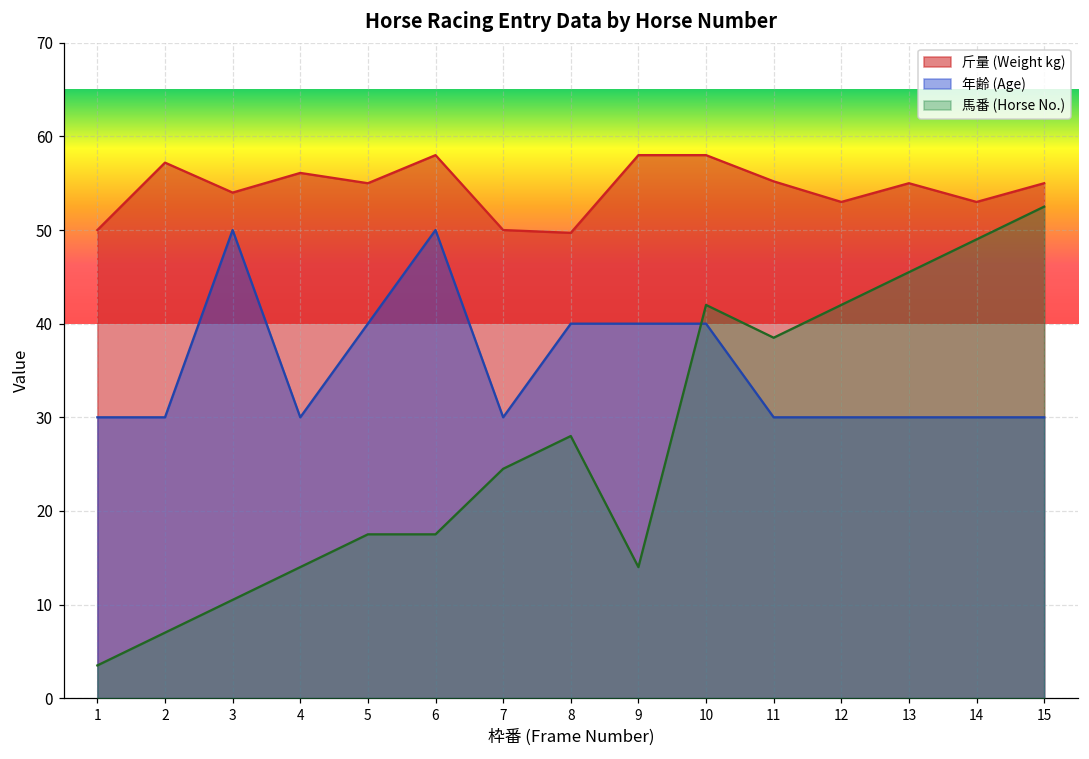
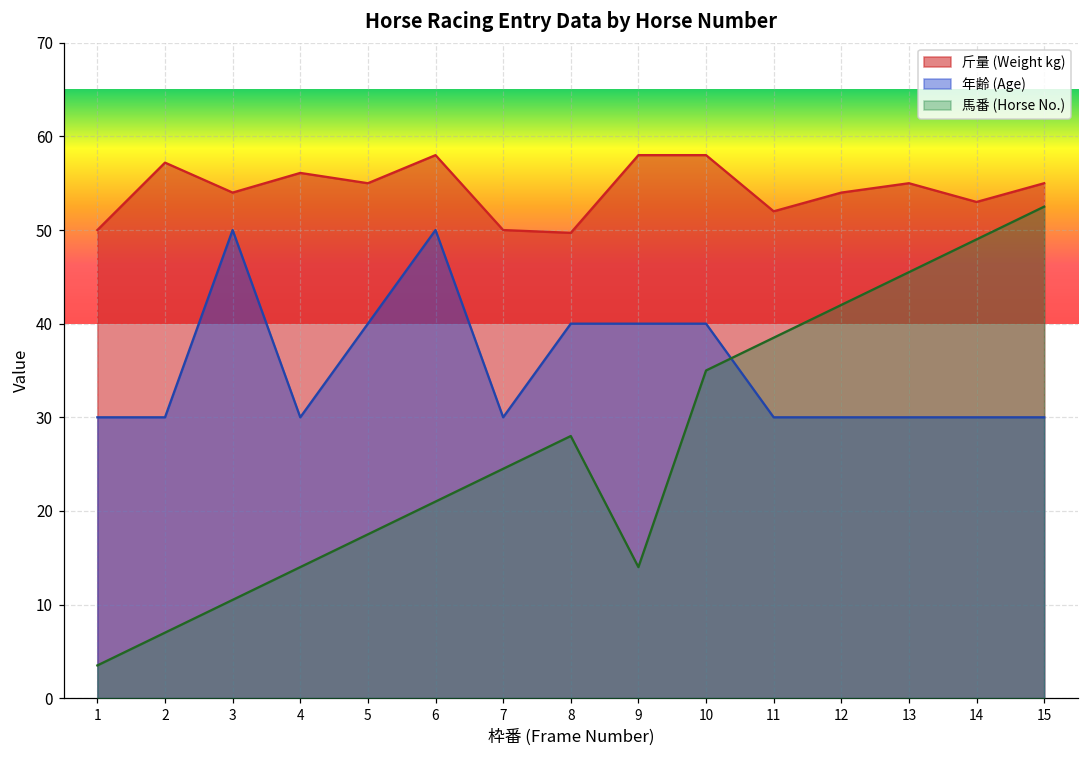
  {
    "斤量 (Weight kg)": {
      "1": 50,
      "2": 57,
      "3": 54,
      "4": 56,
      "5": 55,
      "6": 58,
      "7": 50,
      "8": 50,
      "9": 58,
      "10": 58,
-     "11": 55,
-     "12": 53,
+     "11": 52,
+     "12": 54,
      "13": 55,
      "14": 53,
      "15": 55
    },
    "年齢 (Age)": {
      "1": 30,
      "2": 30,
      "3": 50,
      "4": 30,
      "5": 40,
      "6": 50,
      "7": 30,
      "8": 40,
      "9": 40,
      "10": 40,
      "11": 30,
      "12": 30,
      "13": 30,
      "14": 30,
      "15": 30
    },
    "馬番 (Horse No.)": {
      "1": 4,
      "2": 7,
      "3": 11,
      "4": 14,
      "5": 18,
-     "6": 18,
+     "6": 21,
      "7": 25,
      "8": 28,
      "9": 14,
-     "10": 42,
+     "10": 35,
      "11": 39,
      "12": 42,
      "13": 46,
      "14": 49,
      "15": 53
    }
  }
